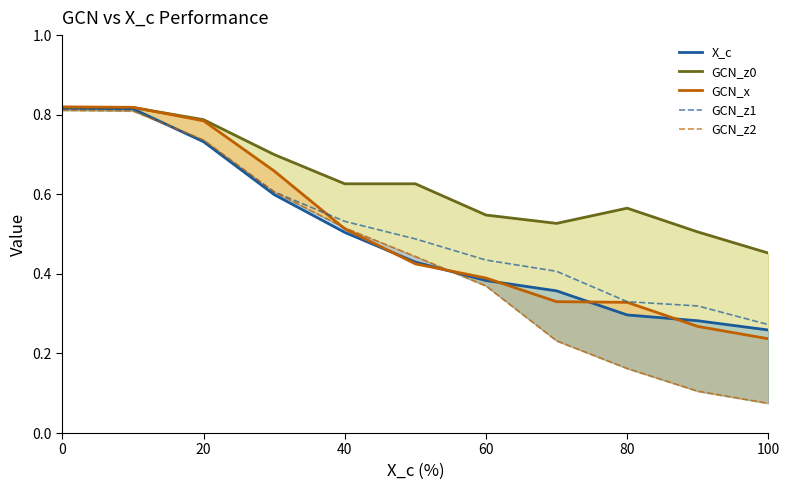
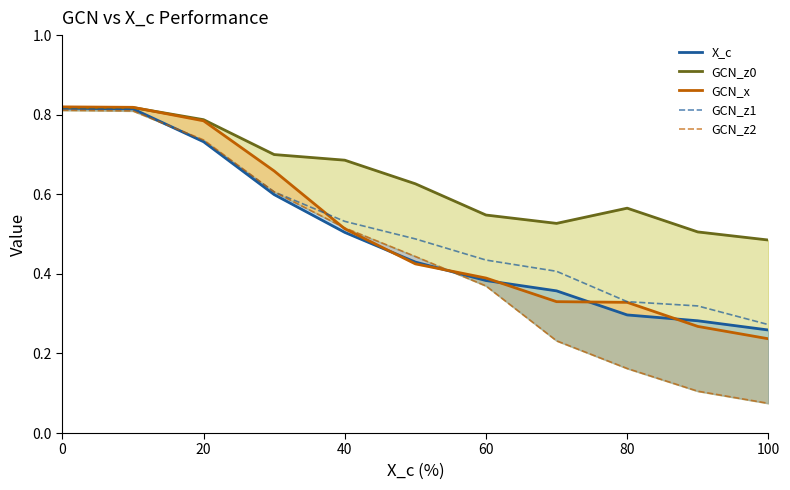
  {
    "GCN_z0": {
-     "40": 0.63,
+     "40": 0.69,
      "60": 0.55,
      "80": 0.57,
-     "100": 0.45
+     "100": 0.49
    }
  }
